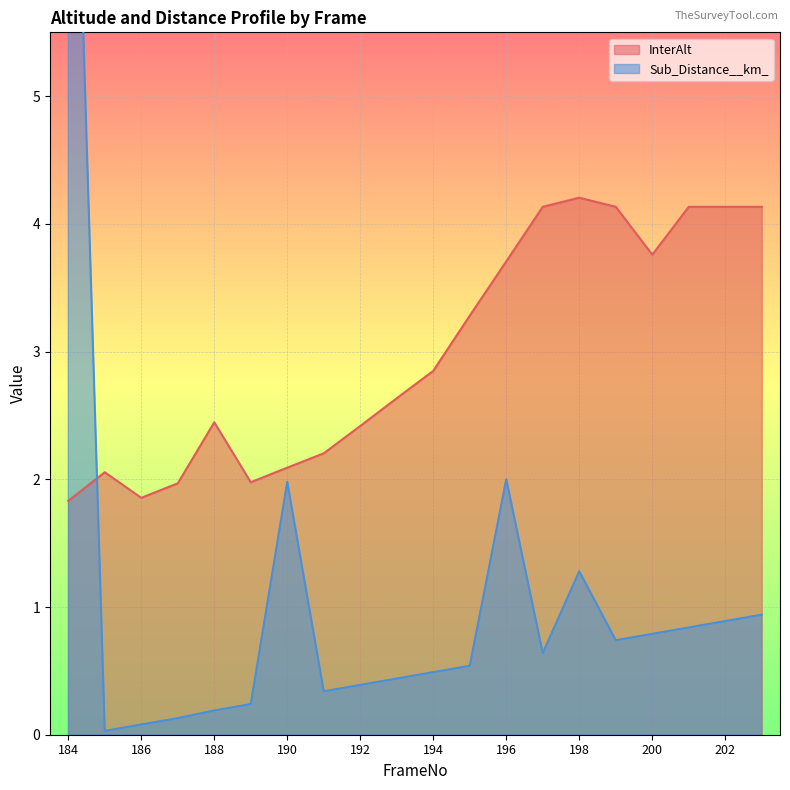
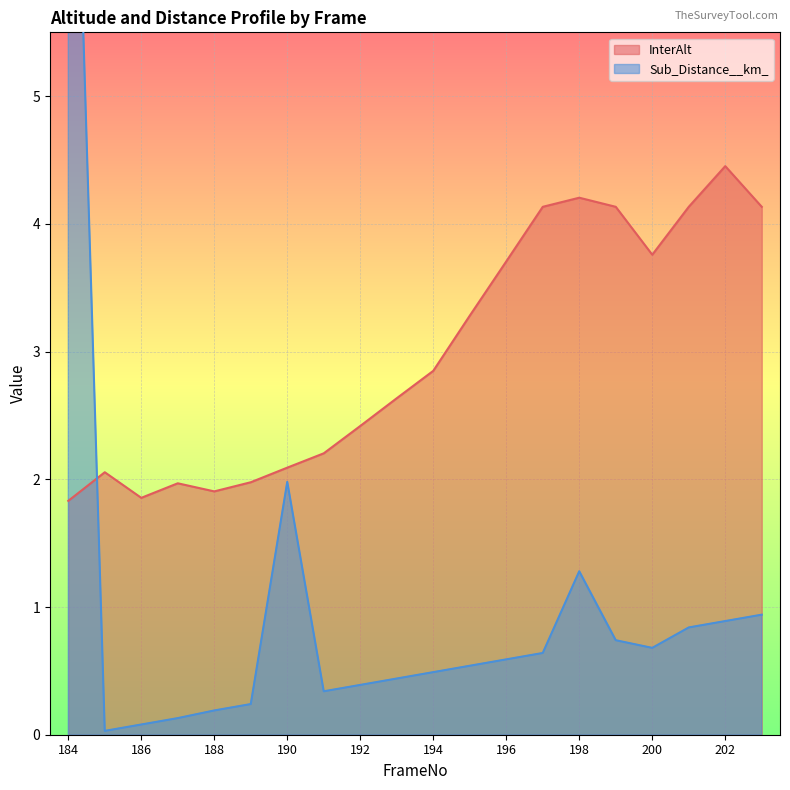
  {
    "InterAlt": {
      "184": 1.83,
      "186": 1.85,
-     "188": 2.45,
+     "188": 1.91,
      "190": 2.09,
      "192": 2.42,
      "194": 2.85,
      "196": 3.71,
      "198": 4.21,
      "200": 3.76,
-     "202": 4.13
+     "202": 4.45
    },
    "Sub_Distance__km_": {
      "186": 0.08,
      "188": 0.19,
      "190": 1.98,
      "192": 0.39,
      "194": 0.49,
-     "196": 2.00,
+     "196": 0.59,
      "198": 1.28,
-     "200": 0.79,
+     "200": 0.68,
      "202": 0.89
    }
  }
